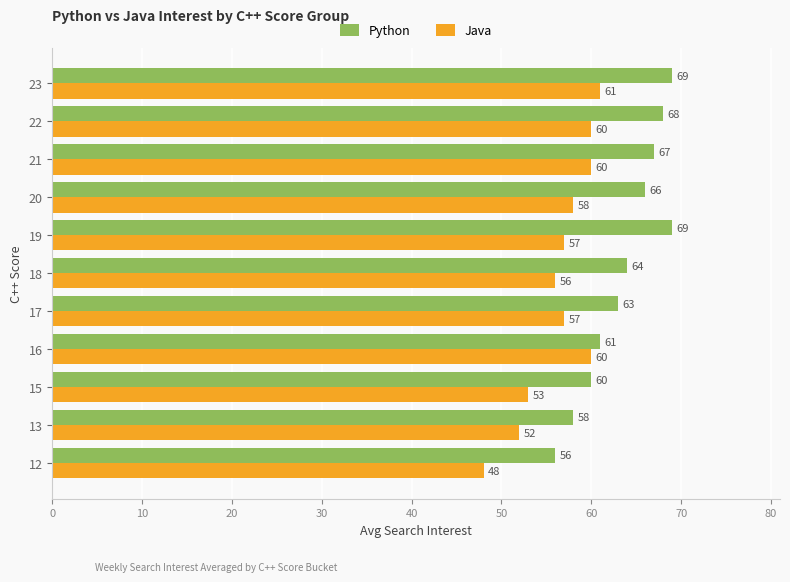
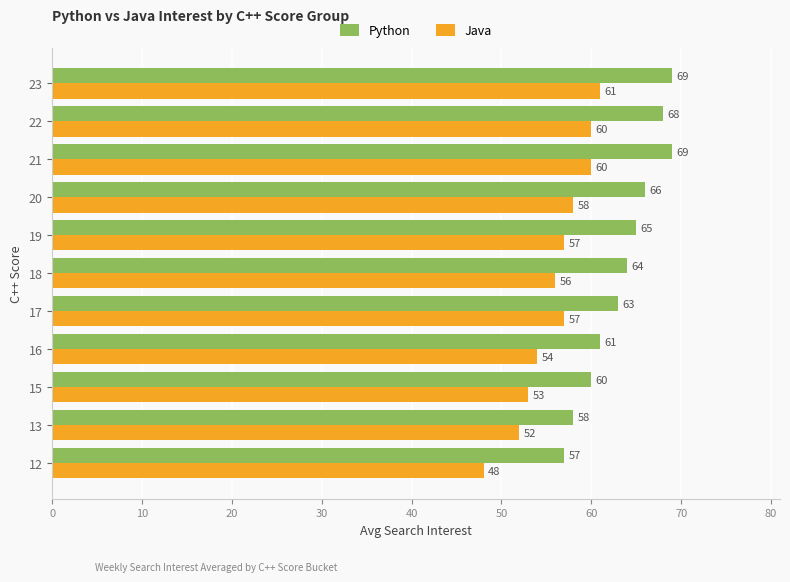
  {
    "Python": {
      "23": 69,
      "22": 68,
-     "21": 67,
+     "21": 69,
      "20": 66,
-     "19": 69,
+     "19": 65,
      "18": 64,
      "17": 63,
      "16": 61,
      "15": 60,
      "13": 58,
-     "12": 56
+     "12": 57
    },
    "Java": {
      "23": 61,
      "22": 60,
      "21": 60,
      "20": 58,
      "19": 57,
      "18": 56,
      "17": 57,
-     "16": 60,
+     "16": 54,
      "15": 53,
      "13": 52,
      "12": 48
    }
  }
